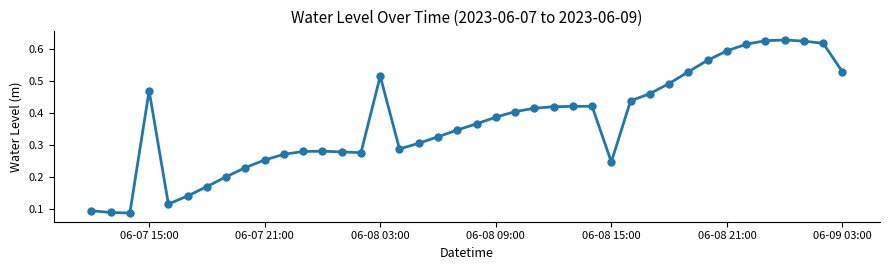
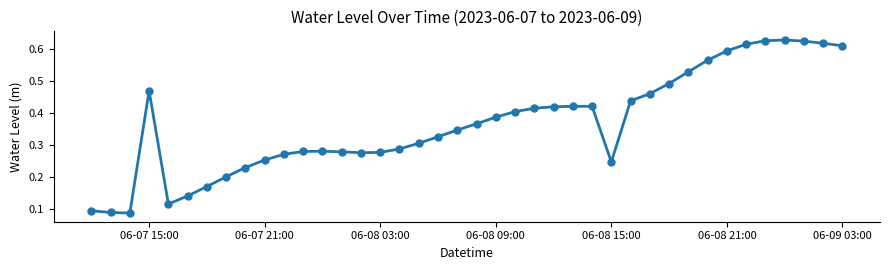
  {
    "06-07 15:00": 0.47,
    "06-07 21:00": 0.25,
-   "06-08 03:00": 0.52,
+   "06-08 03:00": 0.28,
    "06-08 09:00": 0.39,
    "06-08 15:00": 0.25,
    "06-08 21:00": 0.60,
-   "06-09 03:00": 0.53
+   "06-09 03:00": 0.61
  }
